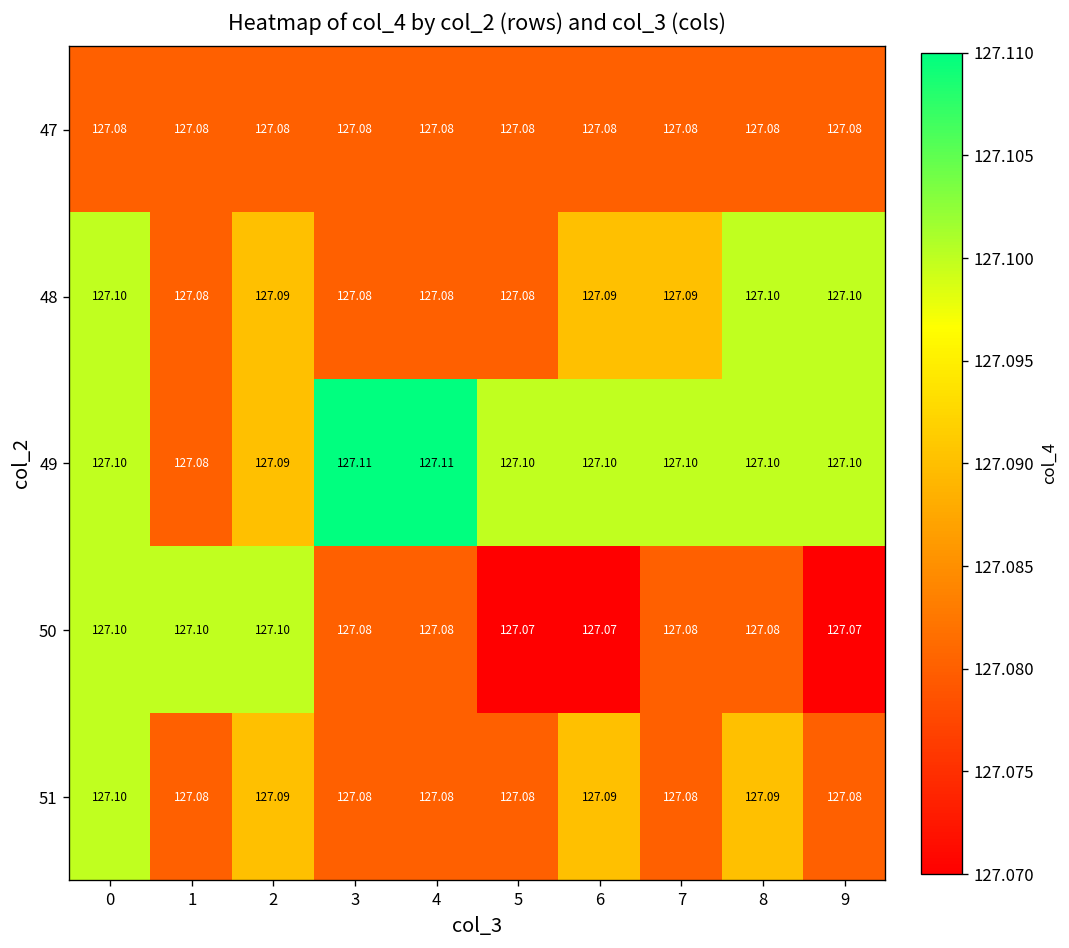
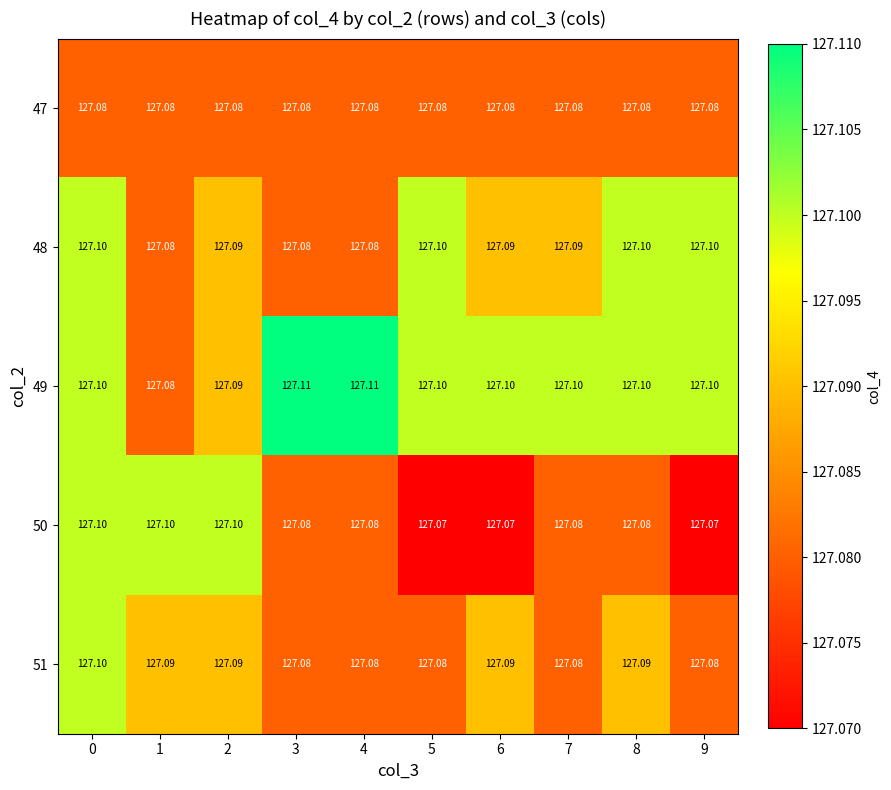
  {
    "47": {
      "0": 127.08,
      "1": 127.08,
      "2": 127.08,
      "3": 127.08,
      "4": 127.08,
      "5": 127.08,
      "6": 127.08,
      "7": 127.08,
      "8": 127.08,
      "9": 127.08
    },
    "48": {
      "0": 127.10,
      "1": 127.08,
      "2": 127.09,
      "3": 127.08,
      "4": 127.08,
-     "5": 127.08,
+     "5": 127.10,
      "6": 127.09,
      "7": 127.09,
      "8": 127.10,
      "9": 127.10
    },
    "49": {
      "0": 127.10,
      "1": 127.08,
      "2": 127.09,
      "3": 127.11,
      "4": 127.11,
      "5": 127.10,
      "6": 127.10,
      "7": 127.10,
      "8": 127.10,
      "9": 127.10
    },
    "50": {
      "0": 127.10,
      "1": 127.10,
      "2": 127.10,
      "3": 127.08,
      "4": 127.08,
      "5": 127.07,
      "6": 127.07,
      "7": 127.08,
      "8": 127.08,
      "9": 127.07
    },
    "51": {
      "0": 127.10,
-     "1": 127.08,
+     "1": 127.09,
      "2": 127.09,
      "3": 127.08,
      "4": 127.08,
      "5": 127.08,
      "6": 127.09,
      "7": 127.08,
      "8": 127.09,
      "9": 127.08
    }
  }
